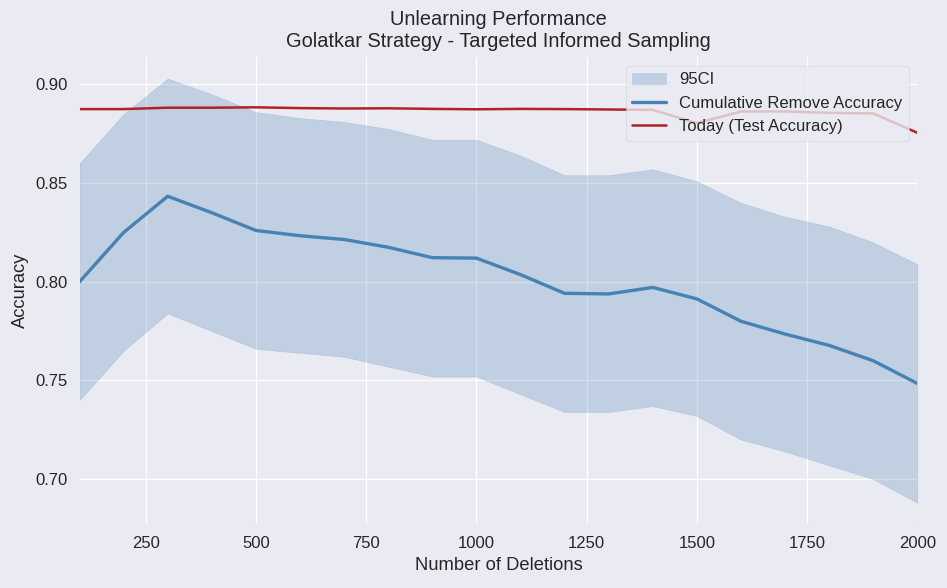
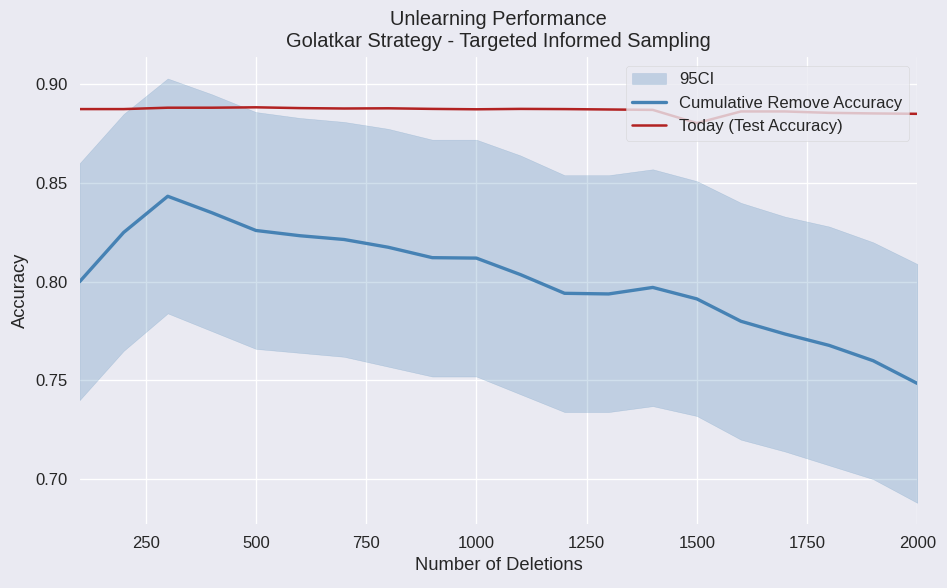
  {
    "Today (Test Accuracy)": {
      "500": 0.888,
      "1000": 0.887,
-     "2000": 0.876
+     "2000": 0.885
    }
  }
